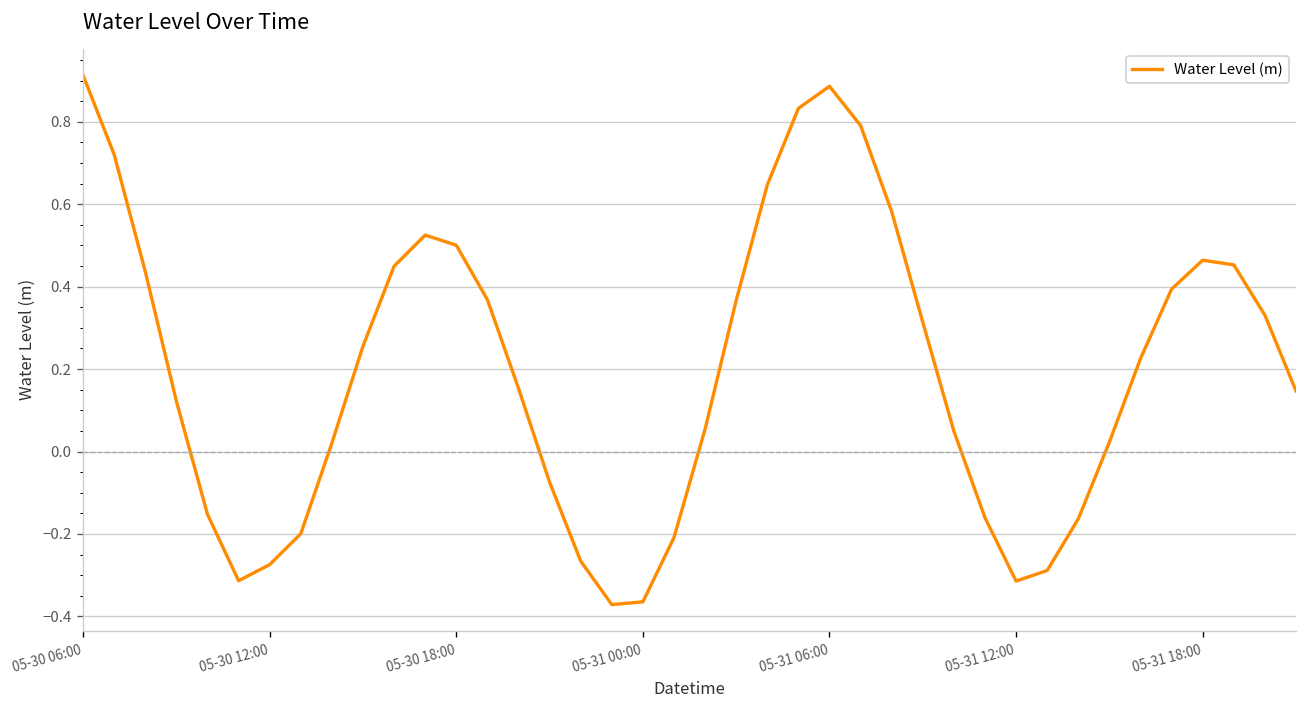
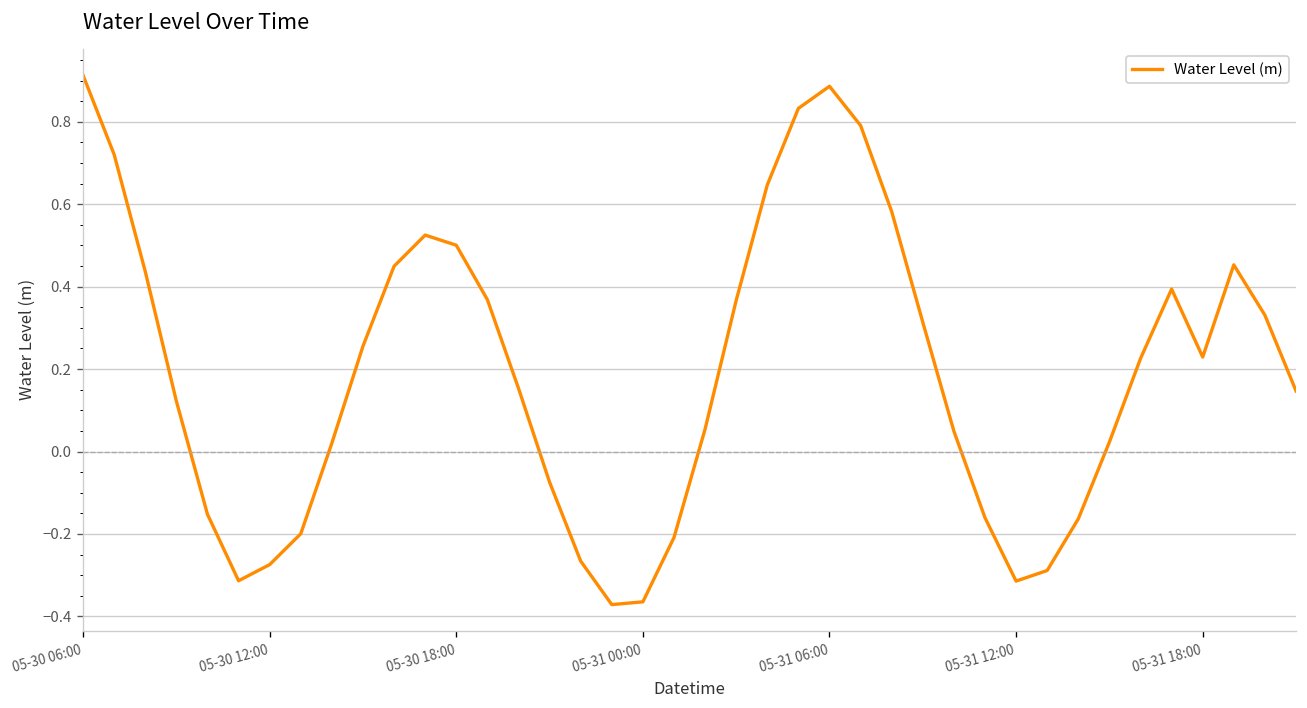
  {
    "05-30 06:00": 0.91,
    "05-30 12:00": -0.27,
    "05-30 18:00": 0.50,
    "05-31 00:00": -0.36,
    "05-31 06:00": 0.89,
    "05-31 12:00": -0.31,
-   "05-31 18:00": 0.46
+   "05-31 18:00": 0.23
  }
